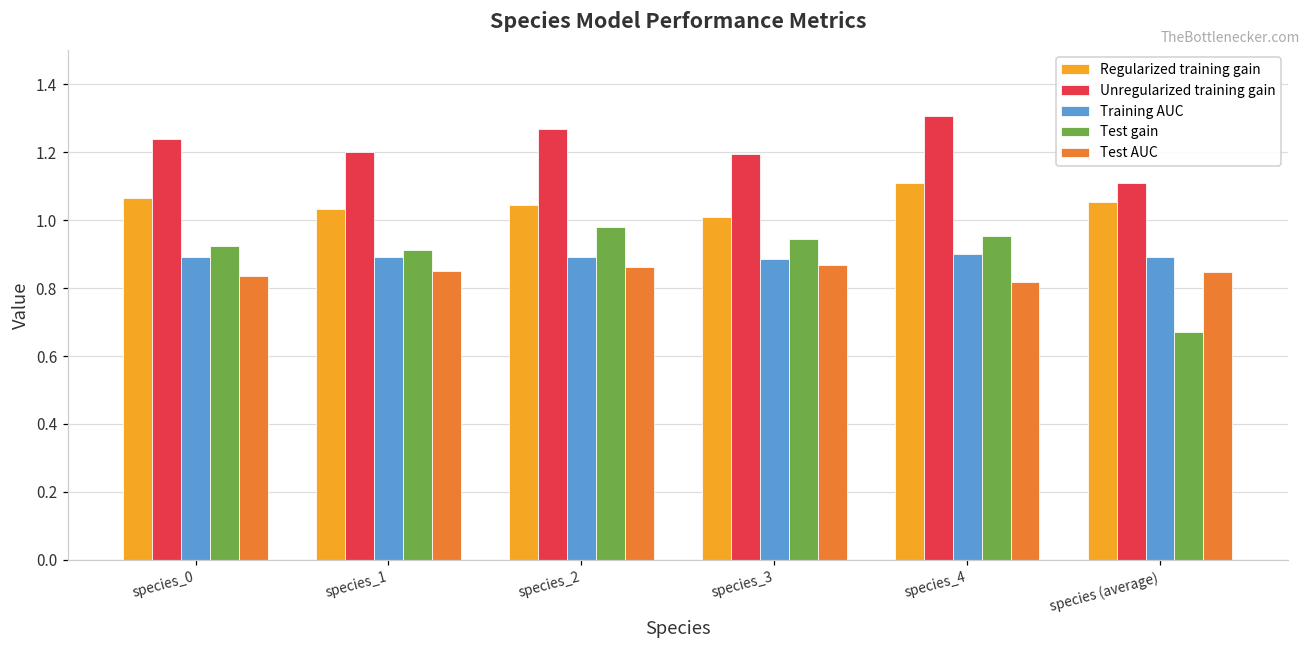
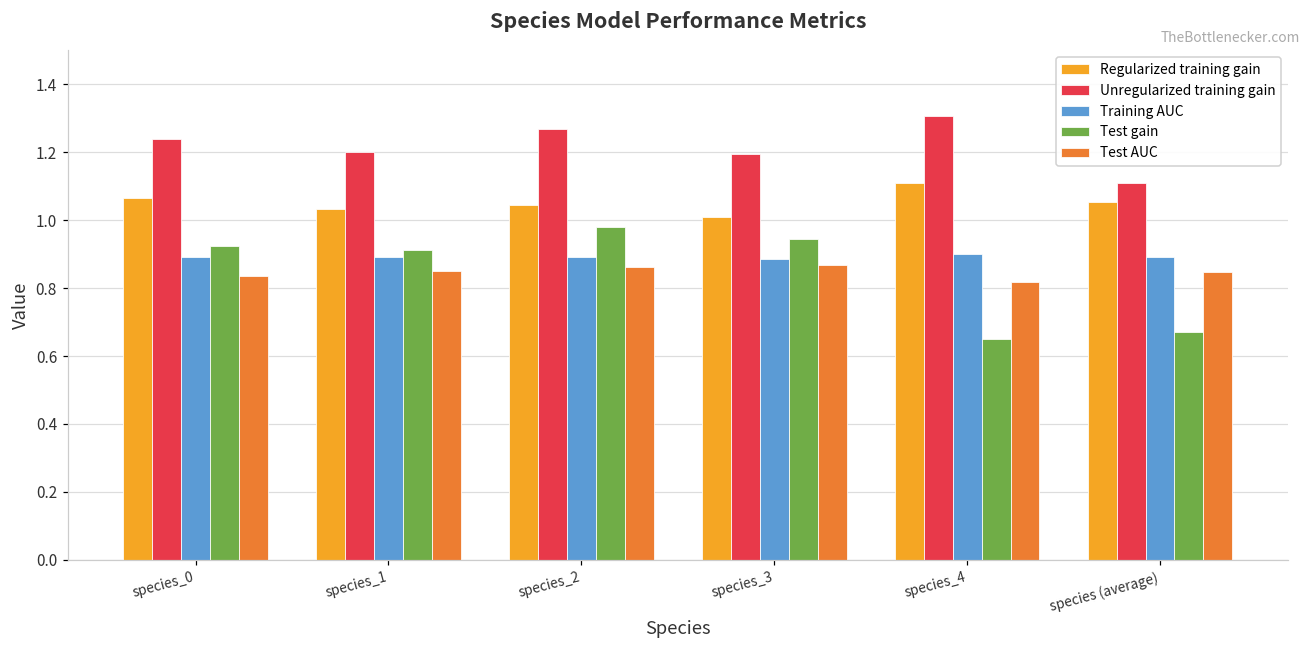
  {
    "Unregularized training gain": {
      "species_0": 1.24,
      "species_1": 1.20,
      "species_2": 1.27,
      "species_3": 1.19,
      "species_4": 1.31,
      "species (average)": 1.11
    },
    "Training AUC": {
      "species_0": 0.89,
      "species_1": 0.89,
      "species_2": 0.89,
      "species_3": 0.89,
      "species_4": 0.90,
      "species (average)": 0.89
    },
    "Test gain": {
      "species_0": 0.92,
      "species_1": 0.91,
      "species_2": 0.98,
      "species_3": 0.94,
-     "species_4": 0.95,
+     "species_4": 0.65,
      "species (average)": 0.67
    }
  }
